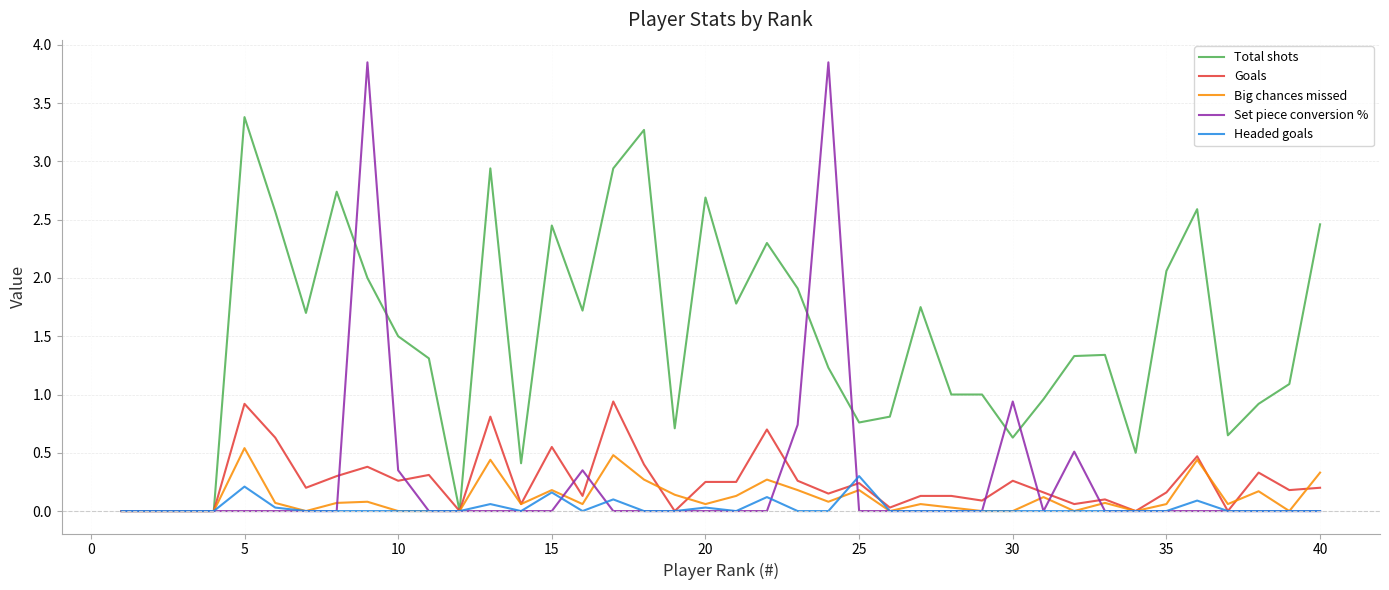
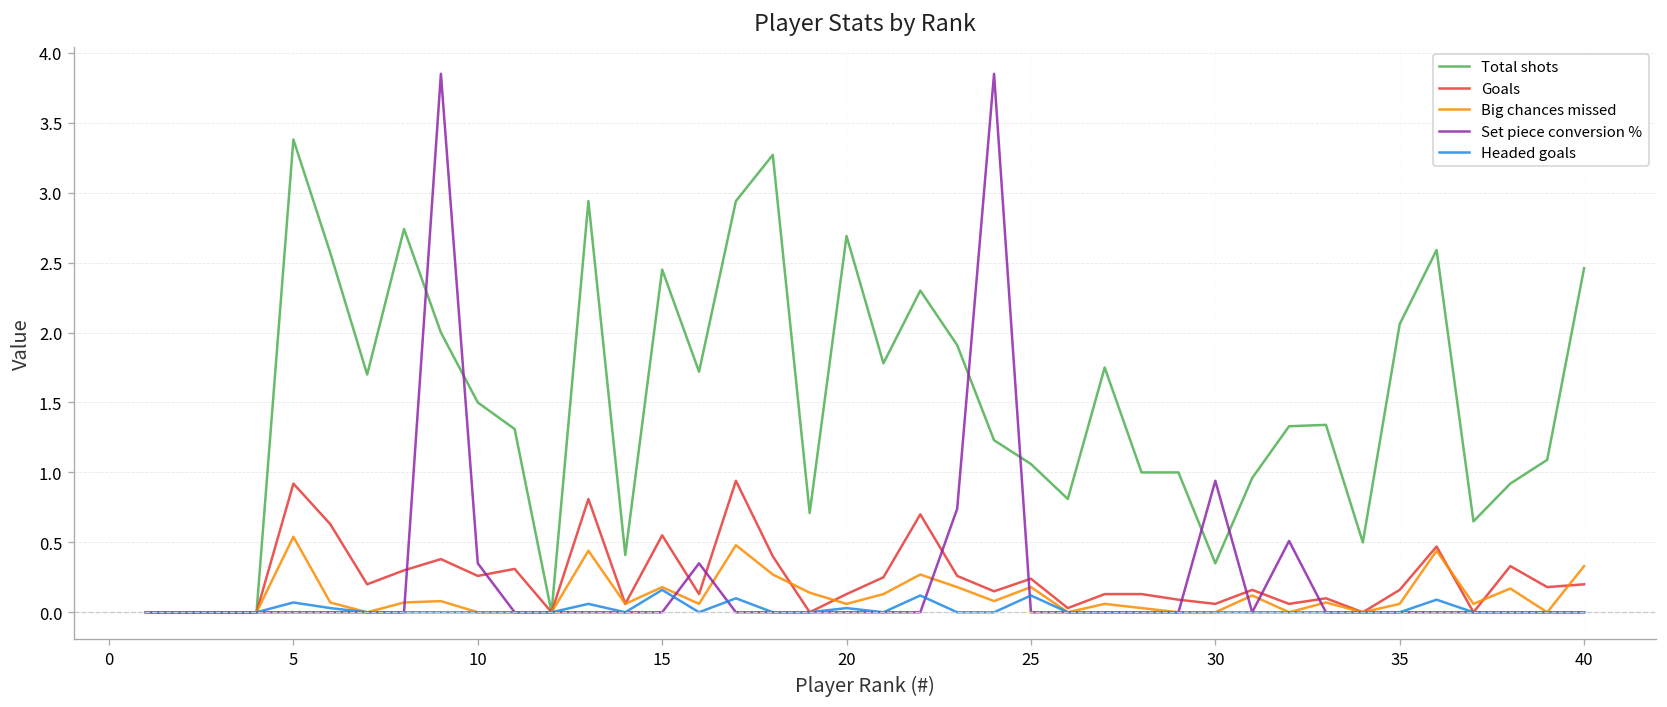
  {
    "Total shots": {
      "5": 3.38,
      "10": 1.50,
      "15": 2.45,
      "20": 2.69,
-     "25": 0.76,
-     "30": 0.63,
+     "25": 1.06,
+     "30": 0.35,
      "35": 2.06,
      "40": 2.46
    },
    "Goals": {
      "5": 0.92,
      "10": 0.26,
      "15": 0.55,
-     "20": 0.25,
+     "20": 0.13,
      "25": 0.24,
-     "30": 0.26,
+     "30": 0.06,
      "35": 0.16,
      "40": 0.20
    },
    "Big chances missed": {
      "5": 0.54,
      "20": 0.06,
      "25": 0.18,
      "35": 0.06,
      "40": 0.33
    },
    "Set piece conversion %": {
      "5": 0.00,
      "10": 0.35,
      "15": 0.00,
      "20": 0.00,
      "25": 0.00,
      "30": 0.94
    },
    "Headed goals": {
-     "5": 0.21,
+     "5": 0.07,
      "20": 0.03,
-     "25": 0.30
+     "25": 0.12
    }
  }
